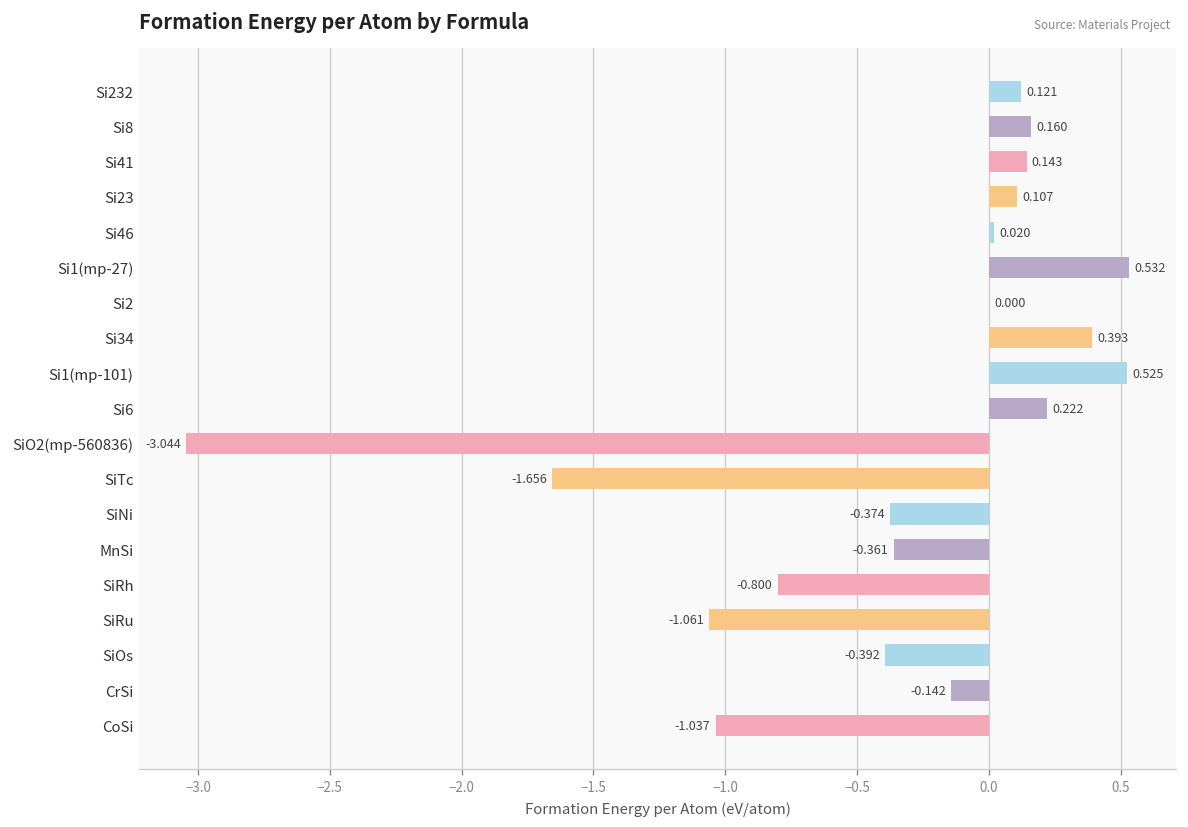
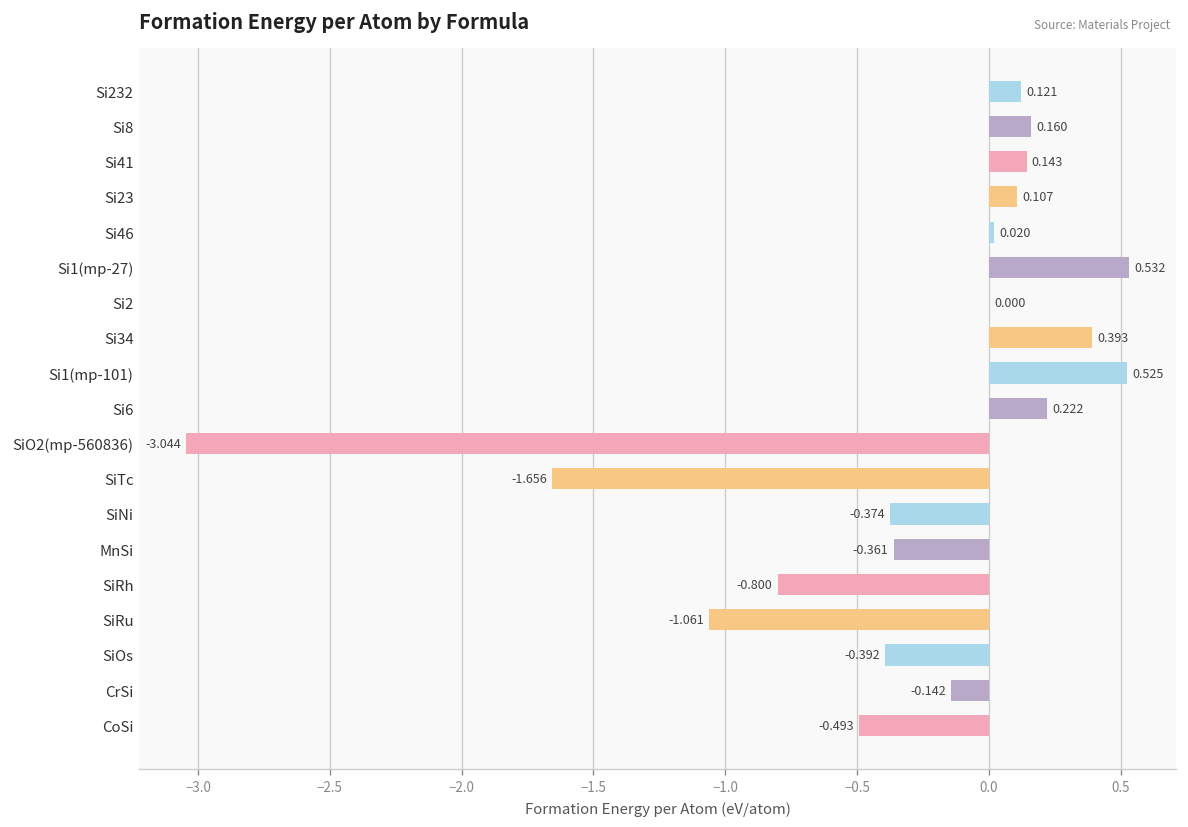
  {
    "Si232": 0.121,
    "Si8": 0.160,
    "Si41": 0.143,
    "Si23": 0.107,
    "Si46": 0.020,
    "Si1(mp-27)": 0.532,
    "Si2": 0.000,
    "Si34": 0.393,
    "Si1(mp-101)": 0.525,
    "Si6": 0.222,
    "SiO2(mp-560836)": -3.044,
    "SiTc": -1.656,
    "SiNi": -0.374,
    "MnSi": -0.361,
    "SiRh": -0.800,
    "SiRu": -1.061,
    "SiOs": -0.392,
    "CrSi": -0.142,
-   "CoSi": -1.037
+   "CoSi": -0.493
  }
